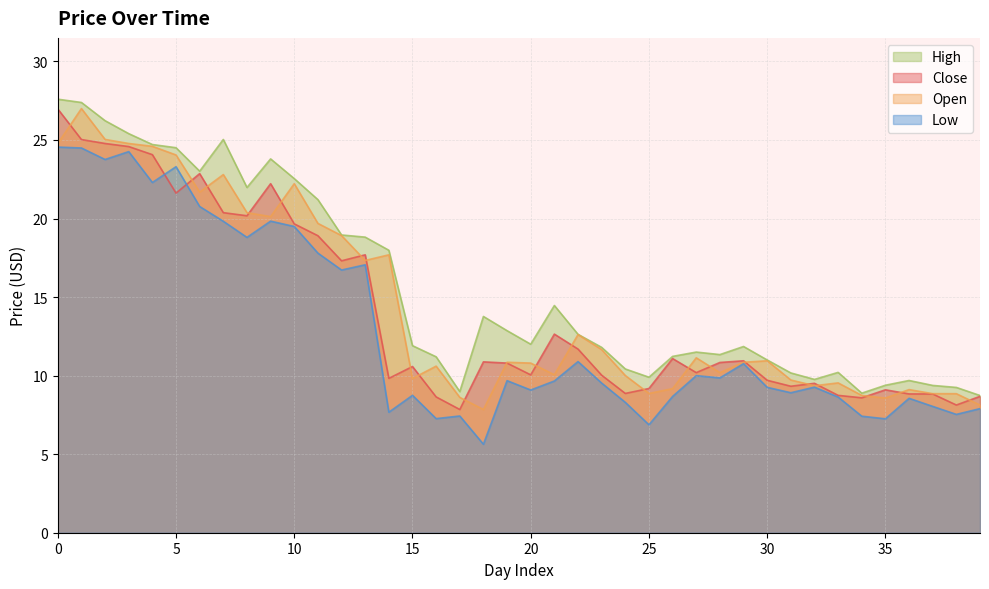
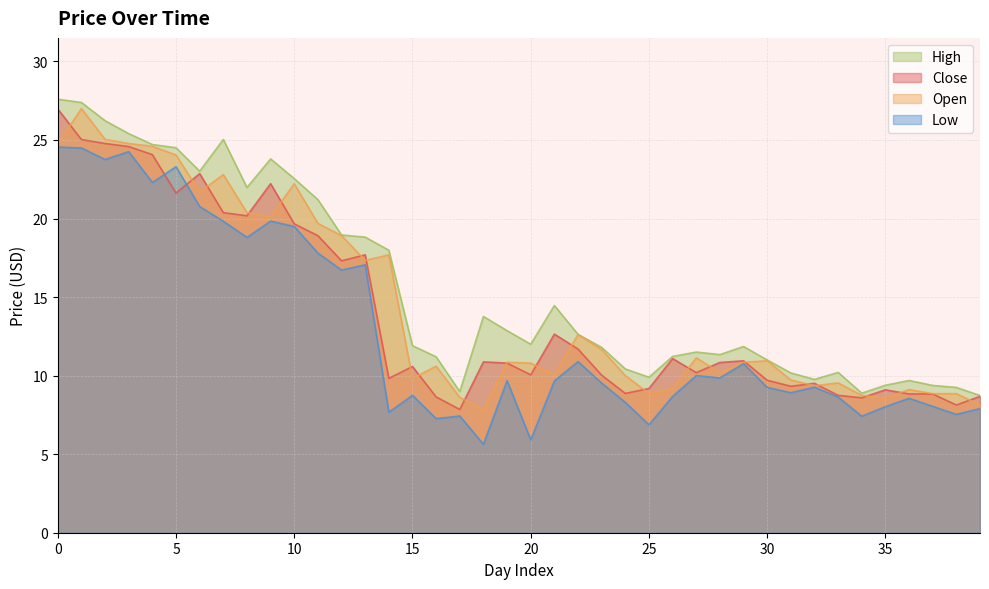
  {
    "Low": {
      "0": 24.6,
      "5": 23.3,
      "10": 19.5,
      "15": 8.7,
-     "20": 9.1,
+     "20": 5.9,
      "25": 6.9,
      "30": 9.3,
-     "35": 7.3
+     "35": 8.0
    }
  }
